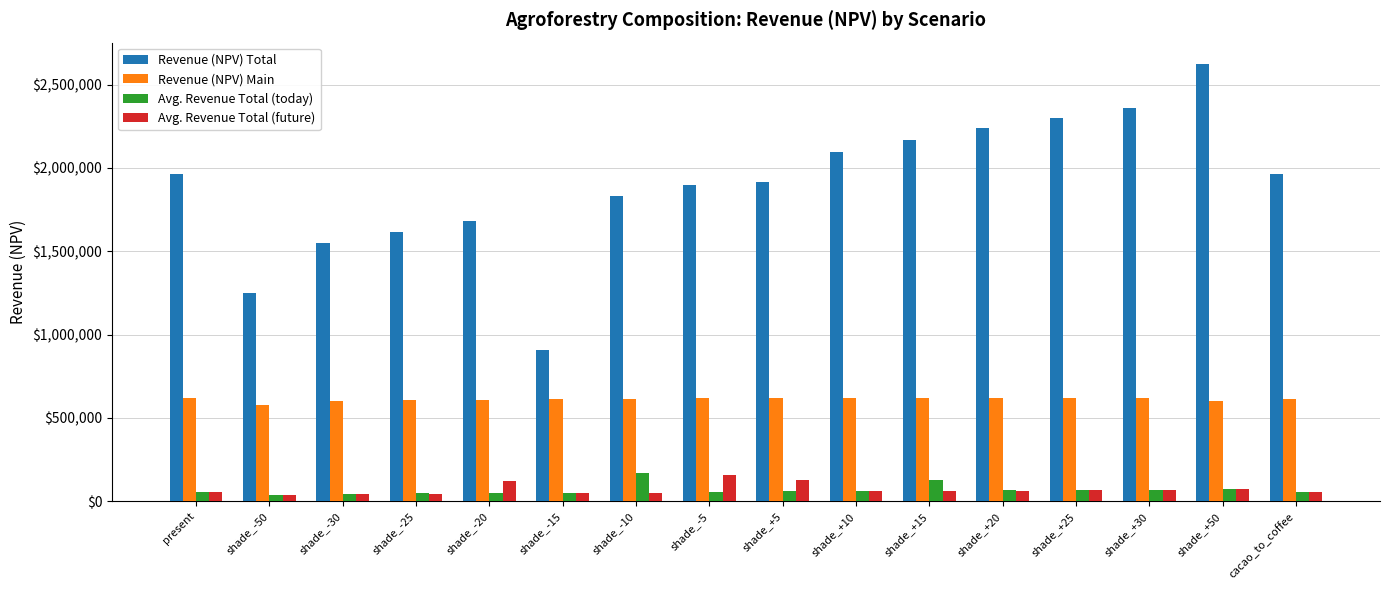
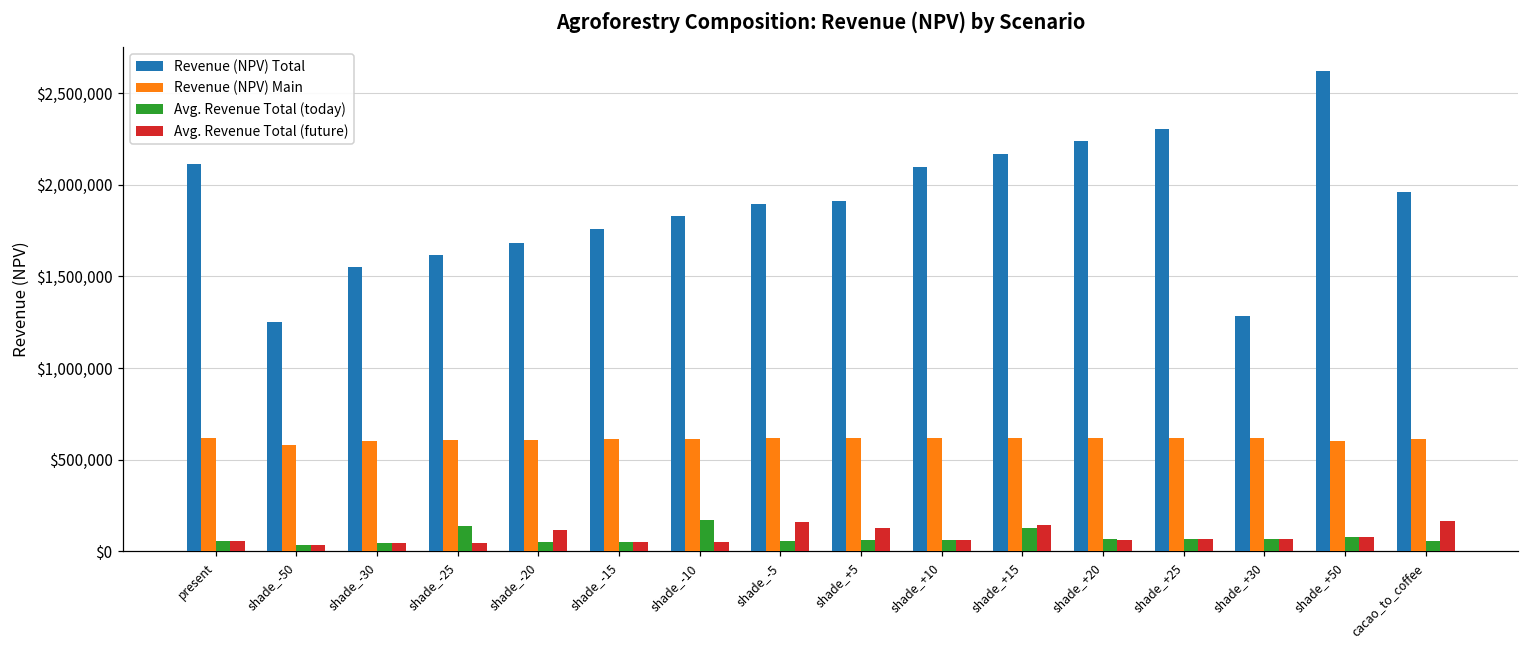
  {
    "Revenue (NPV) Total": {
-     "present": "$1,960,000",
+     "present": "$2,110,000",
      "shade_-50": "$1,250,000",
      "shade_-30": "$1,550,000",
      "shade_-25": "$1,610,000",
      "shade_-20": "$1,680,000",
-     "shade_-15": "$910,000",
+     "shade_-15": "$1,760,000",
      "shade_-10": "$1,830,000",
      "shade_-5": "$1,890,000",
      "shade_+5": "$1,910,000",
      "shade_+10": "$2,100,000",
      "shade_+15": "$2,170,000",
      "shade_+20": "$2,240,000",
      "shade_+25": "$2,300,000",
-     "shade_+30": "$2,360,000",
+     "shade_+30": "$1,290,000",
      "shade_+50": "$2,620,000",
      "cacao_to_coffee": "$1,960,000"
    },
    "Revenue (NPV) Main": {
      "present": "$620,000",
      "shade_-50": "$580,000",
      "shade_-30": "$600,000",
      "shade_-25": "$610,000",
      "shade_-20": "$610,000",
      "shade_-15": "$610,000",
      "shade_-10": "$620,000",
      "shade_-5": "$620,000",
      "shade_+5": "$620,000",
      "shade_+10": "$620,000",
      "shade_+15": "$620,000",
      "shade_+20": "$620,000",
      "shade_+25": "$620,000",
      "shade_+30": "$620,000",
      "shade_+50": "$600,000",
      "cacao_to_coffee": "$610,000"
    },
    "Avg. Revenue Total (today)": {
      "present": "$60,000",
      "shade_-50": "$40,000",
      "shade_-30": "$50,000",
-     "shade_-25": "$50,000",
+     "shade_-25": "$140,000",
      "shade_-20": "$50,000",
      "shade_-15": "$50,000",
      "shade_-10": "$170,000",
      "shade_-5": "$60,000",
      "shade_+5": "$60,000",
      "shade_+10": "$60,000",
      "shade_+15": "$130,000",
      "shade_+20": "$70,000",
      "shade_+25": "$70,000",
      "shade_+30": "$70,000",
      "shade_+50": "$80,000",
      "cacao_to_coffee": "$60,000"
    },
    "Avg. Revenue Total (future)": {
      "present": "$60,000",
      "shade_-50": "$40,000",
      "shade_-30": "$40,000",
      "shade_-25": "$50,000",
      "shade_-20": "$120,000",
      "shade_-15": "$50,000",
      "shade_-10": "$50,000",
      "shade_-5": "$160,000",
      "shade_+5": "$130,000",
      "shade_+10": "$60,000",
-     "shade_+15": "$60,000",
+     "shade_+15": "$140,000",
      "shade_+20": "$60,000",
      "shade_+25": "$70,000",
      "shade_+30": "$70,000",
      "shade_+50": "$80,000",
-     "cacao_to_coffee": "$60,000"
+     "cacao_to_coffee": "$170,000"
    }
  }
